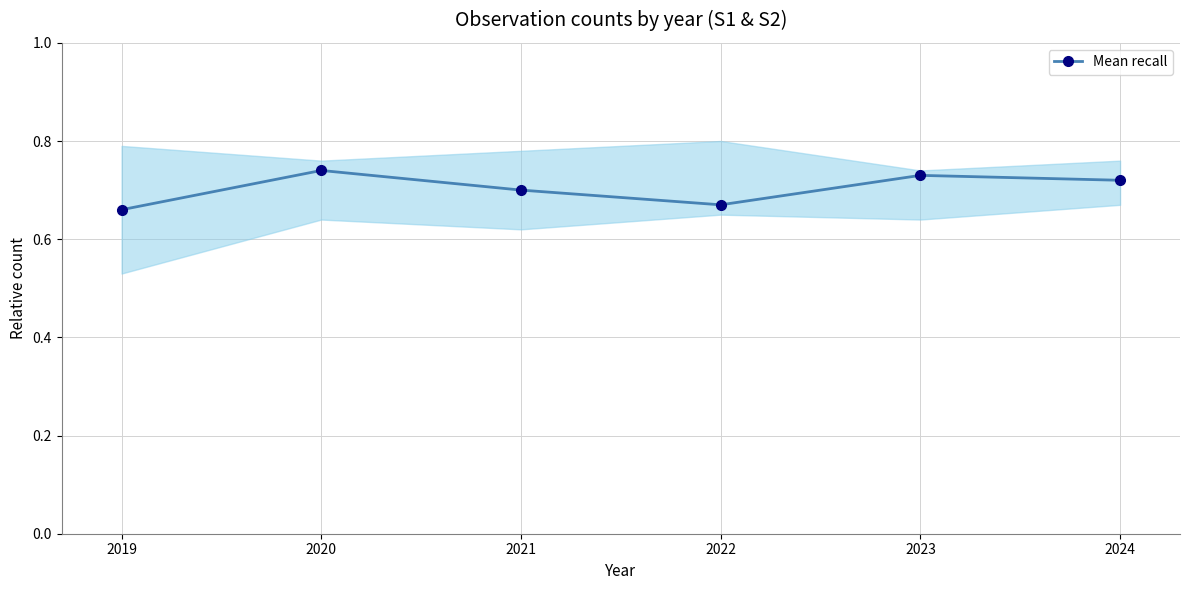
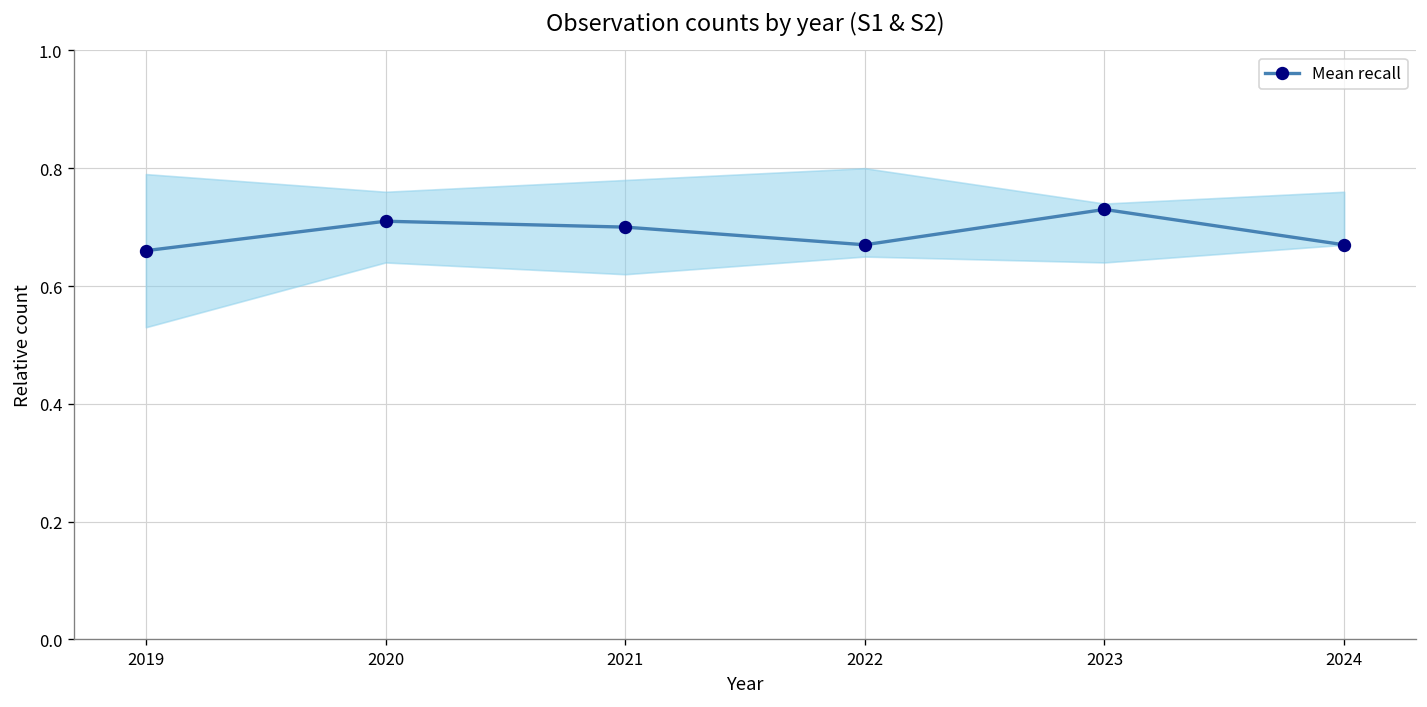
  {
    "Mean recall": {
      "2019": 0.66,
-     "2020": 0.74,
+     "2020": 0.71,
      "2021": 0.70,
      "2022": 0.67,
      "2023": 0.73,
-     "2024": 0.72
+     "2024": 0.67
    }
  }
